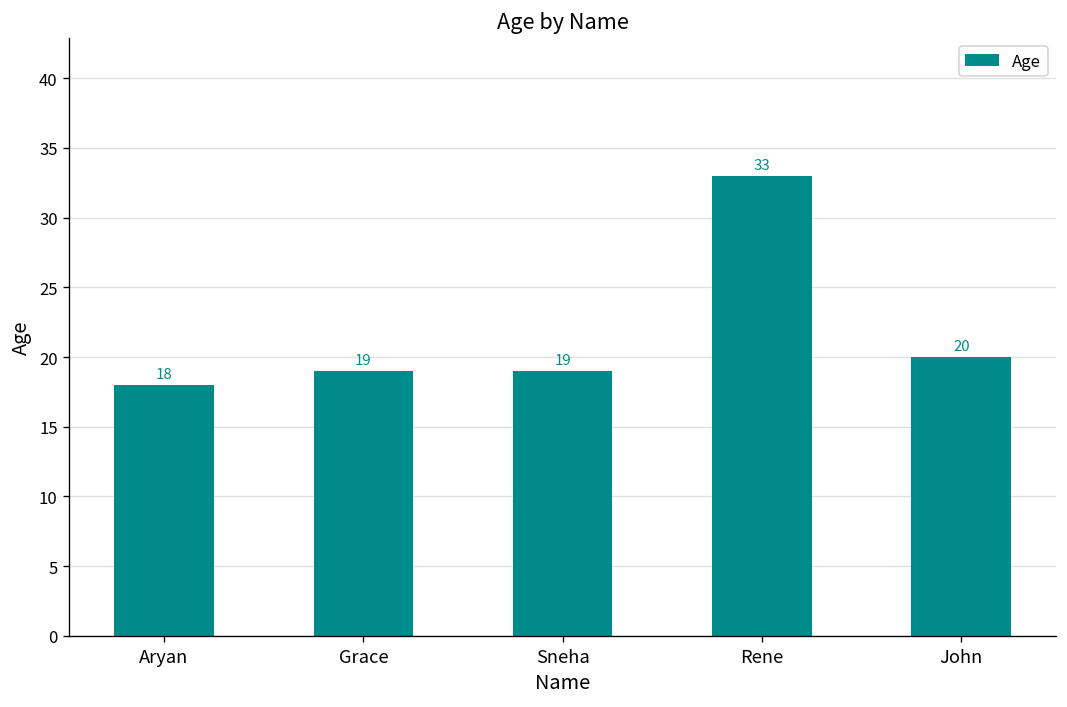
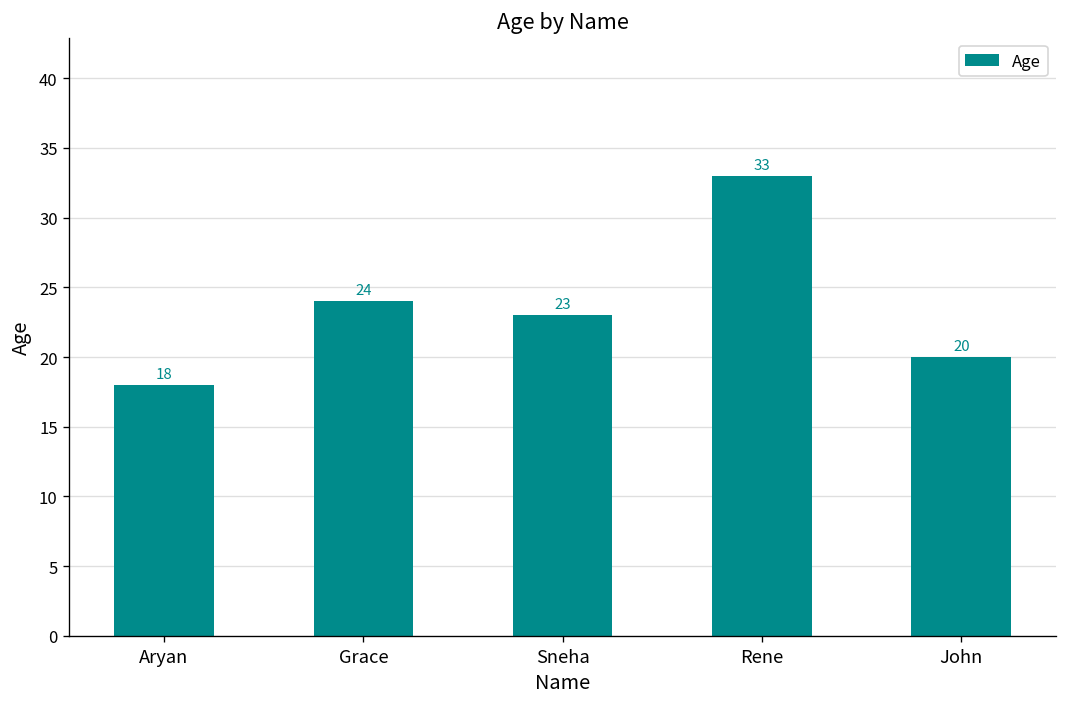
  {
    "Aryan": 18,
-   "Grace": 19,
-   "Sneha": 19,
+   "Grace": 24,
+   "Sneha": 23,
    "Rene": 33,
    "John": 20
  }
